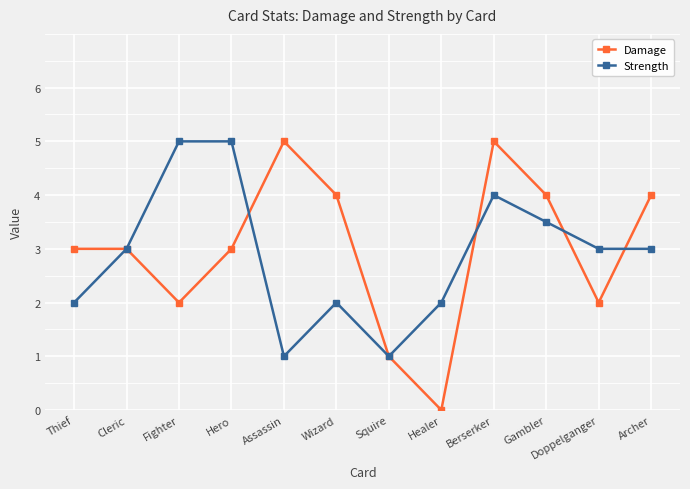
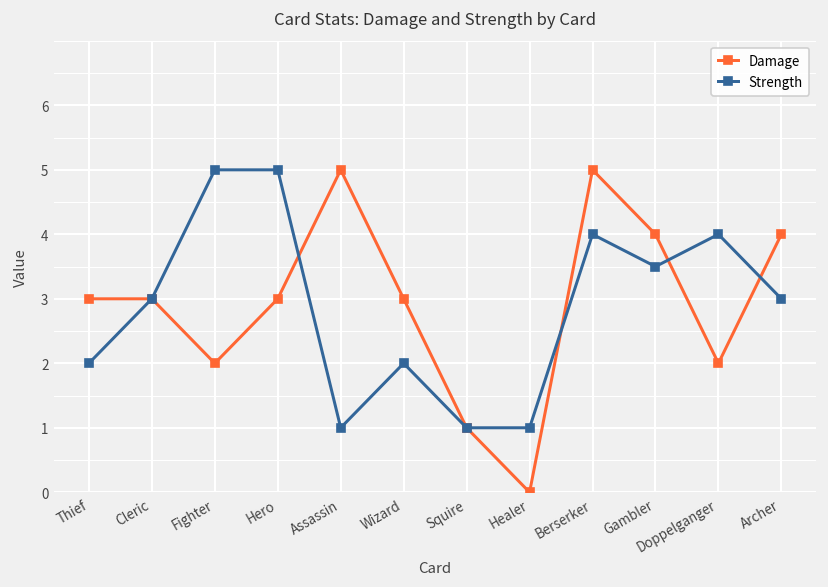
  {
    "Damage": {
      "Thief": 3,
      "Fighter": 2,
      "Hero": 3,
      "Assassin": 5,
-     "Wizard": 4,
+     "Wizard": 3,
      "Healer": 0,
      "Berserker": 5,
      "Gambler": 4,
      "Doppelganger": 2,
      "Archer": 4
    },
    "Strength": {
      "Thief": 2,
      "Fighter": 5,
      "Hero": 5,
      "Assassin": 1,
      "Wizard": 2,
-     "Healer": 2,
+     "Healer": 1,
      "Berserker": 4,
      "Gambler": 3.5,
-     "Doppelganger": 3,
+     "Doppelganger": 4,
      "Archer": 3
    }
  }
